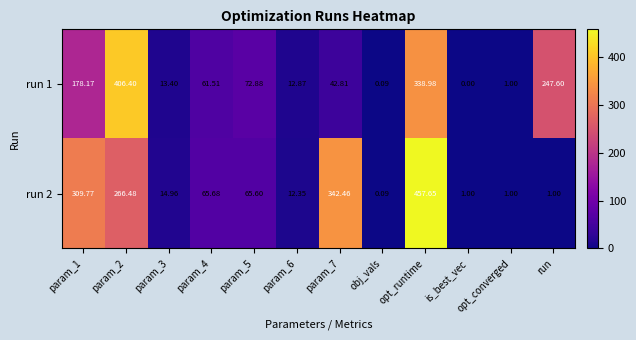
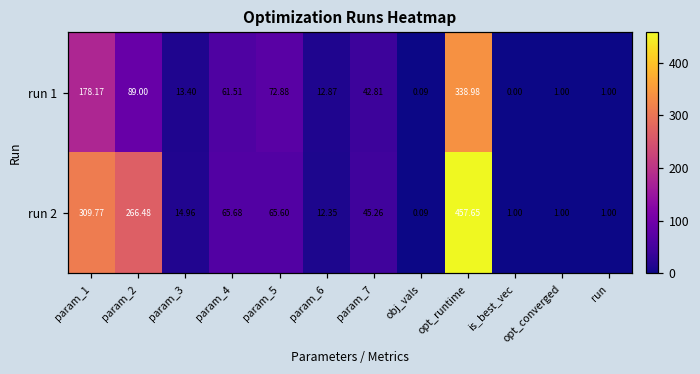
  {
    "run 1": {
      "param_1": 178.17,
-     "param_2": 406.40,
+     "param_2": 89.00,
      "param_3": 13.40,
      "param_4": 61.51,
      "param_5": 72.88,
      "param_6": 12.87,
      "param_7": 42.81,
      "obj_vals": 0.09,
      "opt_runtime": 338.98,
      "is_best_vec": 0.00,
      "opt_converged": 1.00,
-     "run": 247.60
+     "run": 1.00
    },
    "run 2": {
      "param_1": 309.77,
      "param_2": 266.48,
      "param_3": 14.96,
      "param_4": 65.68,
      "param_5": 65.60,
      "param_6": 12.35,
-     "param_7": 342.46,
+     "param_7": 45.26,
      "obj_vals": 0.09,
      "opt_runtime": 457.65,
      "is_best_vec": 1.00,
      "opt_converged": 1.00,
      "run": 1.00
    }
  }
